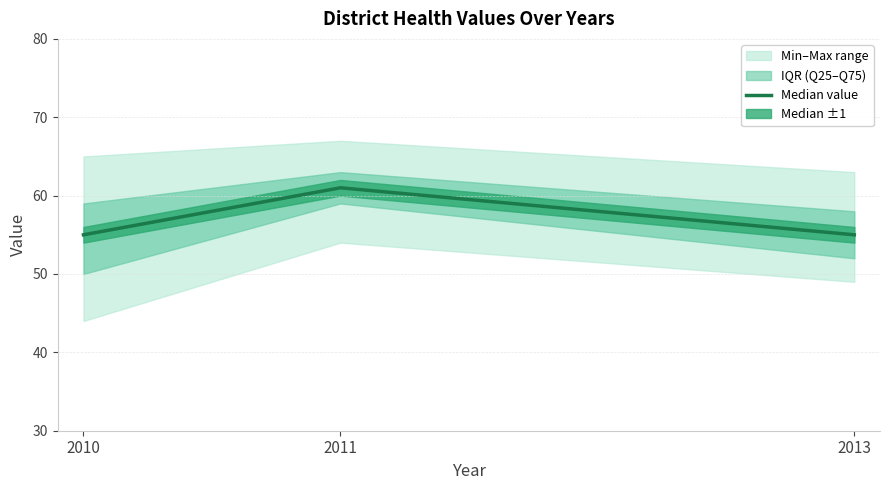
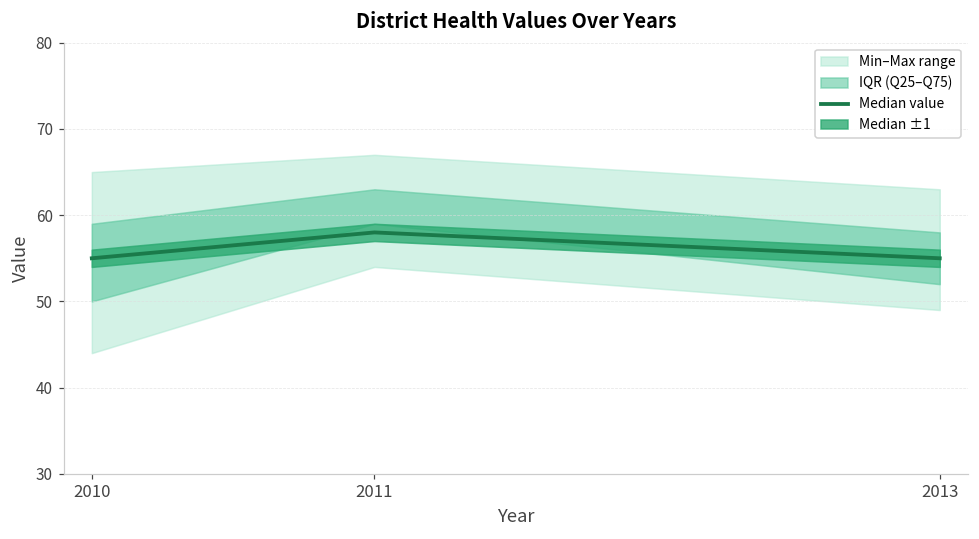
  {
    "Median value": {
      "2010": 55,
-     "2011": 61,
+     "2011": 58,
      "2013": 55
    }
  }
